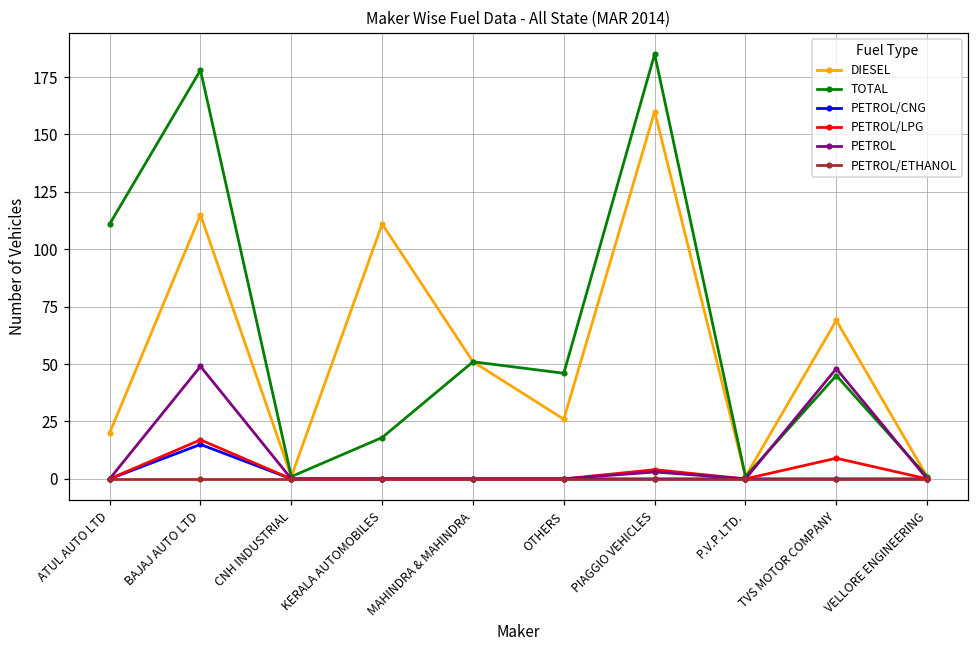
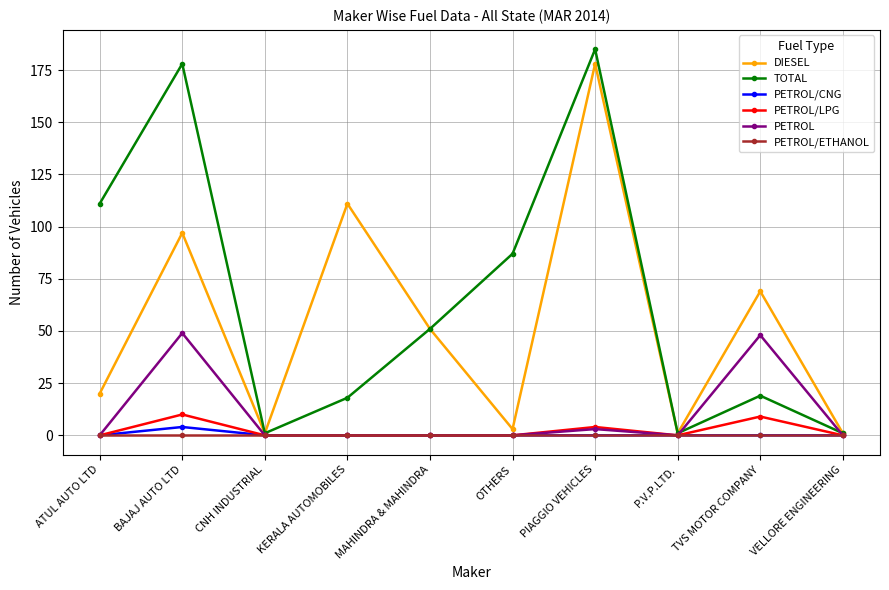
  {
    "DIESEL": {
      "ATUL AUTO LTD": 20,
-     "BAJAJ AUTO LTD": 115,
+     "BAJAJ AUTO LTD": 97,
      "KERALA AUTOMOBILES": 111,
-     "OTHERS": 26,
-     "PIAGGIO VEHICLES": 160,
+     "OTHERS": 3,
+     "PIAGGIO VEHICLES": 178,
      "TVS MOTOR COMPANY": 69
    },
    "TOTAL": {
      "ATUL AUTO LTD": 111,
      "BAJAJ AUTO LTD": 178,
      "KERALA AUTOMOBILES": 18,
-     "OTHERS": 46,
+     "OTHERS": 87,
      "PIAGGIO VEHICLES": 185,
-     "TVS MOTOR COMPANY": 45
+     "TVS MOTOR COMPANY": 19
    },
    "PETROL/CNG": {
-     "BAJAJ AUTO LTD": 15
+     "BAJAJ AUTO LTD": 4
    },
    "PETROL/LPG": {
-     "BAJAJ AUTO LTD": 17,
+     "BAJAJ AUTO LTD": 10,
      "TVS MOTOR COMPANY": 9
    },
    "PETROL": {
      "BAJAJ AUTO LTD": 49,
      "TVS MOTOR COMPANY": 48
    },
    "PETROL/ETHANOL": {
      "BAJAJ AUTO LTD": 0
    }
  }
